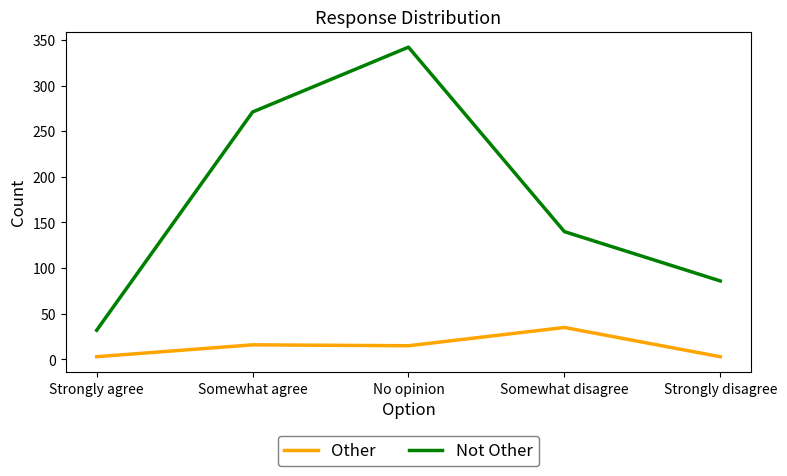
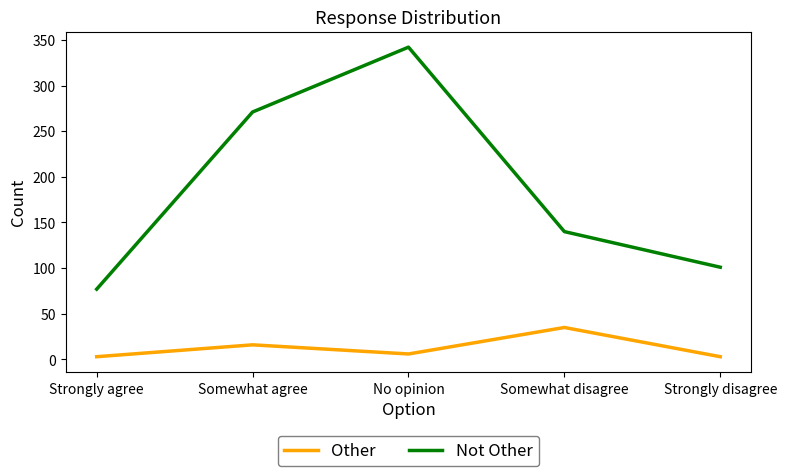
  {
    "Other": {
      "Strongly agree": 0,
      "Somewhat agree": 20,
-     "No opinion": 20,
+     "No opinion": 10,
      "Somewhat disagree": 40,
      "Strongly disagree": 0
    },
    "Not Other": {
-     "Strongly agree": 30,
+     "Strongly agree": 80,
      "Somewhat agree": 270,
      "No opinion": 340,
      "Somewhat disagree": 140,
-     "Strongly disagree": 90
+     "Strongly disagree": 100
    }
  }
